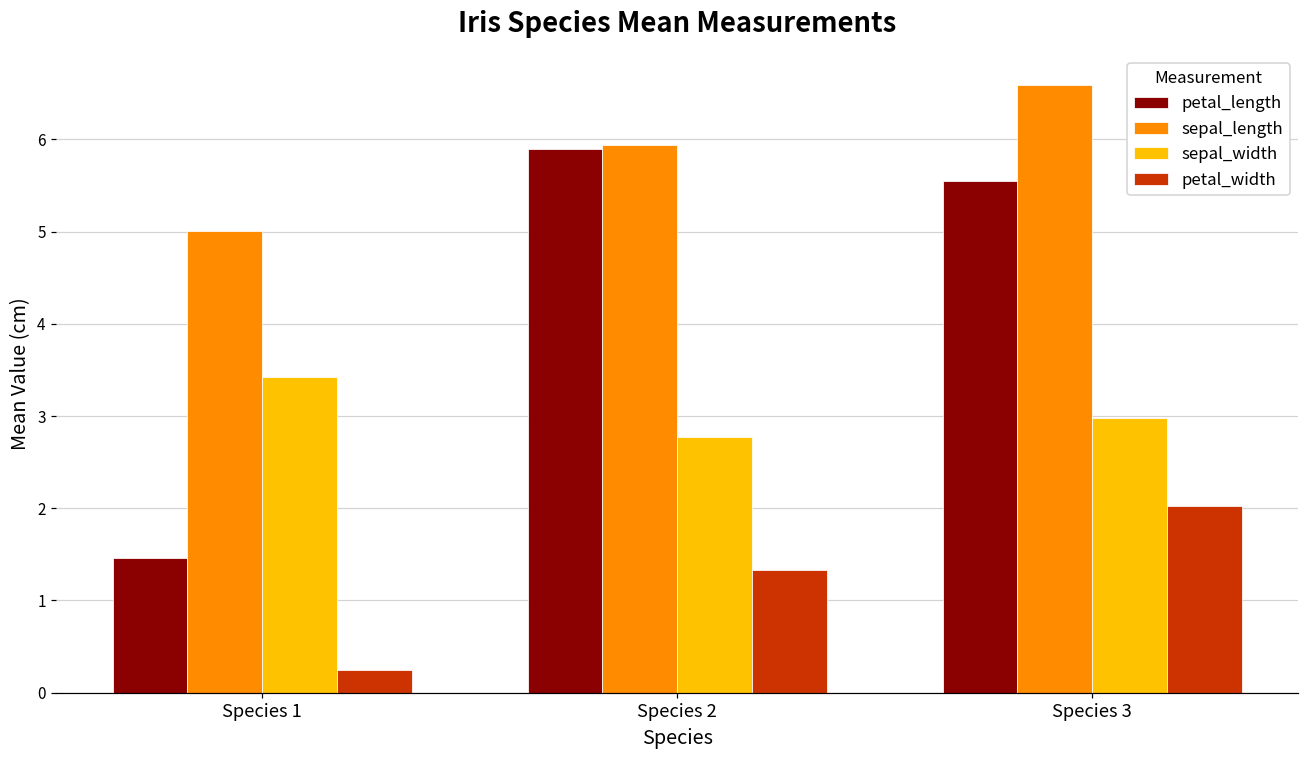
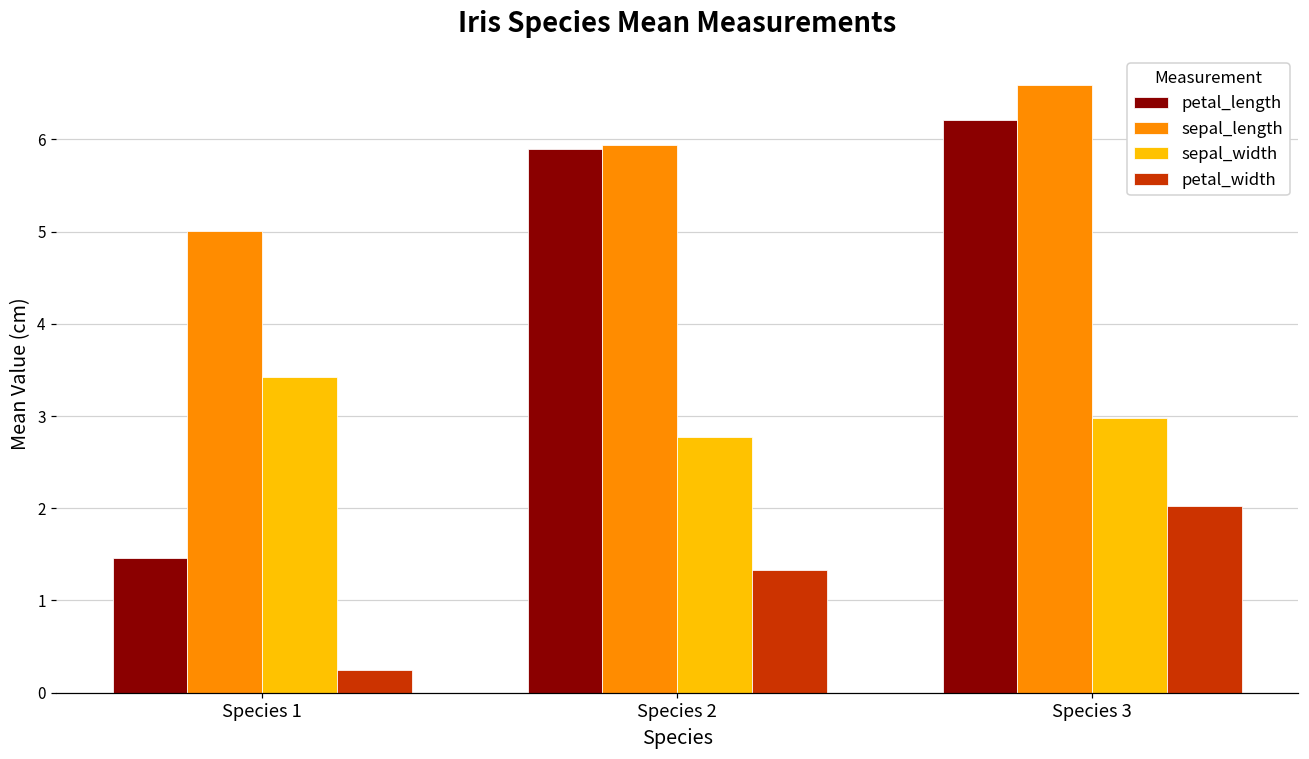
  {
    "petal_length": {
      "Species 1": 1.5,
      "Species 2": 5.9,
-     "Species 3": 5.6
+     "Species 3": 6.2
    },
    "petal_width": {
      "Species 1": 0.2,
      "Species 2": 1.3,
      "Species 3": 2.0
    }
  }
